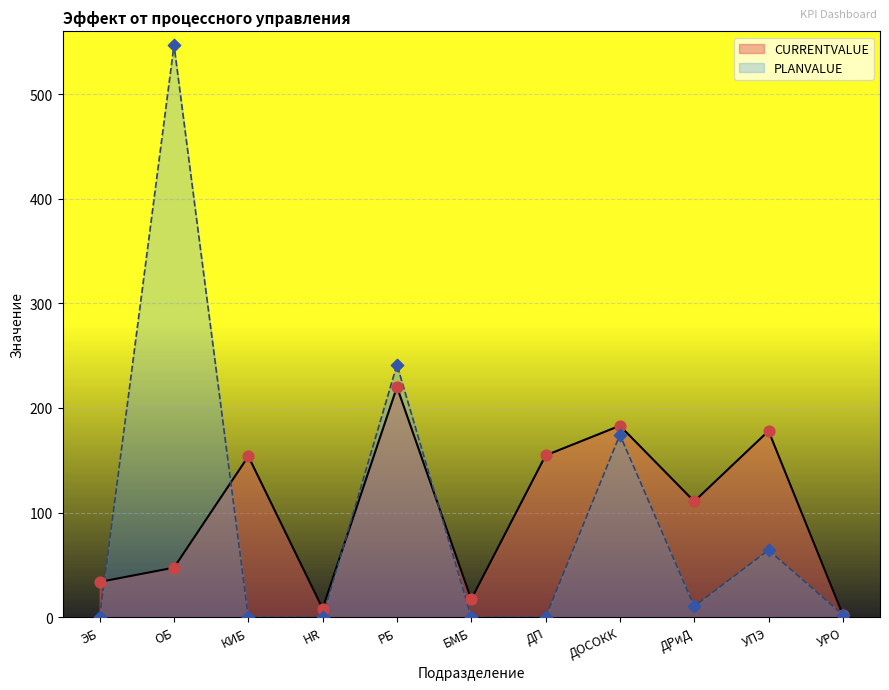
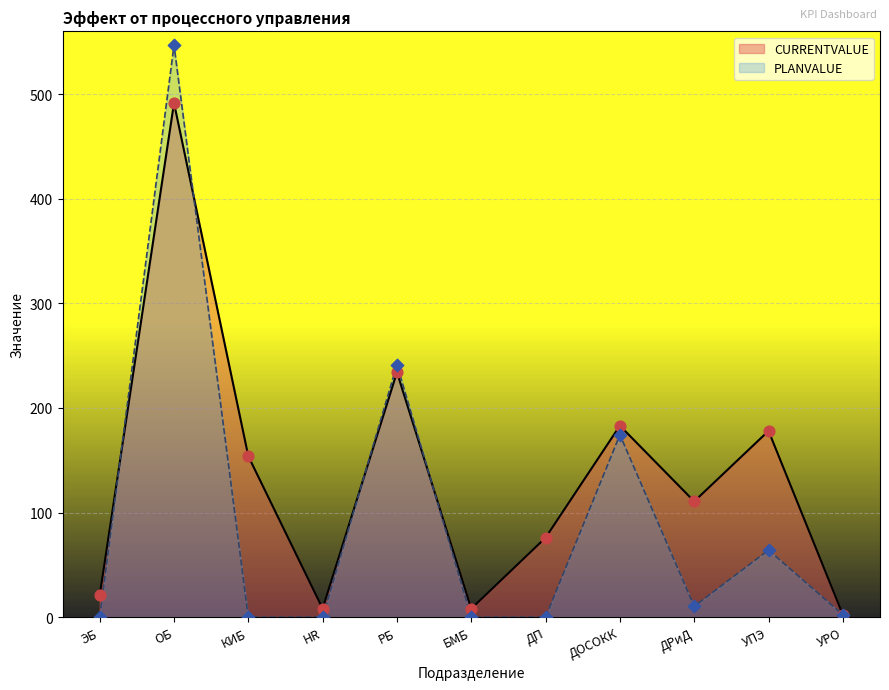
  {
    "CURRENTVALUE": {
-     "ЭБ": 34,
-     "ОБ": 47,
+     "ЭБ": 21,
+     "ОБ": 492,
      "КИБ": 154,
      "HR": 8,
-     "РБ": 220,
-     "БМБ": 17,
-     "ДП": 155,
+     "РБ": 234,
+     "БМБ": 8,
+     "ДП": 76,
      "ДОСОКК": 183,
      "ДРиД": 111,
      "УПЭ": 178
    },
    "PLANVALUE": {
      "ЭБ": 0,
      "ОБ": 547,
      "КИБ": 0,
      "HR": 0,
      "РБ": 241,
      "БМБ": 0,
      "ДП": 0,
      "ДОСОКК": 174,
      "ДРиД": 10,
      "УПЭ": 64
    }
  }
